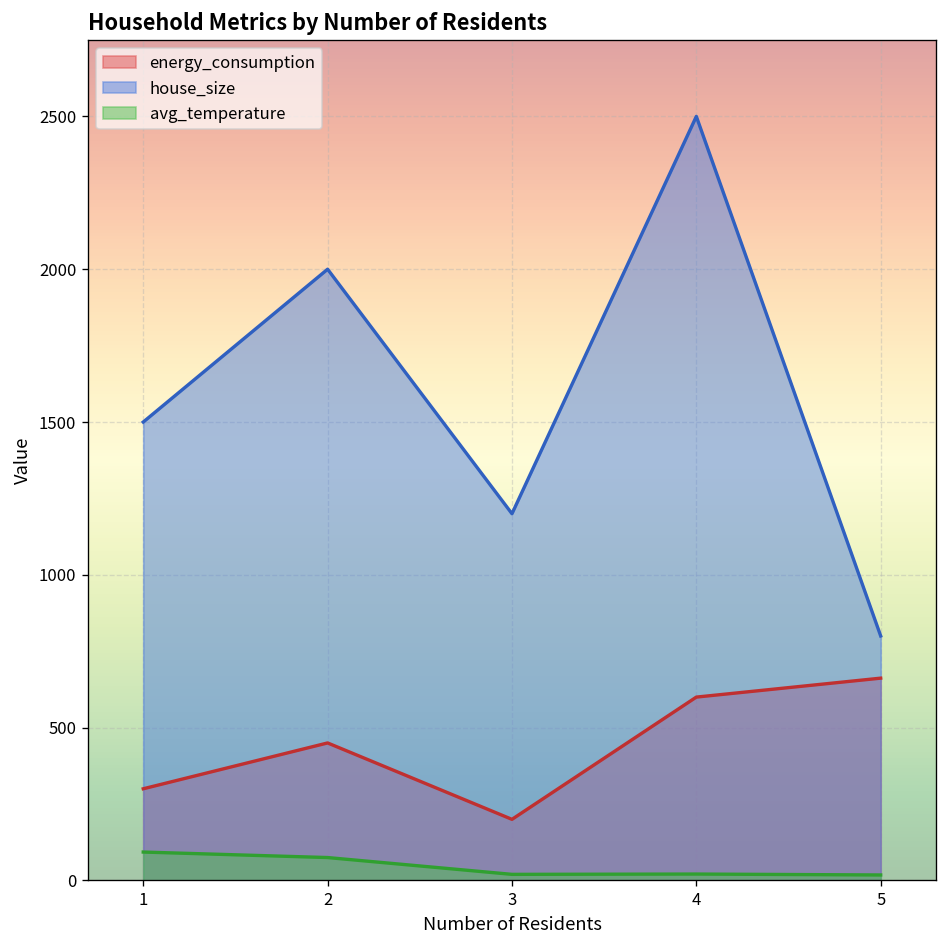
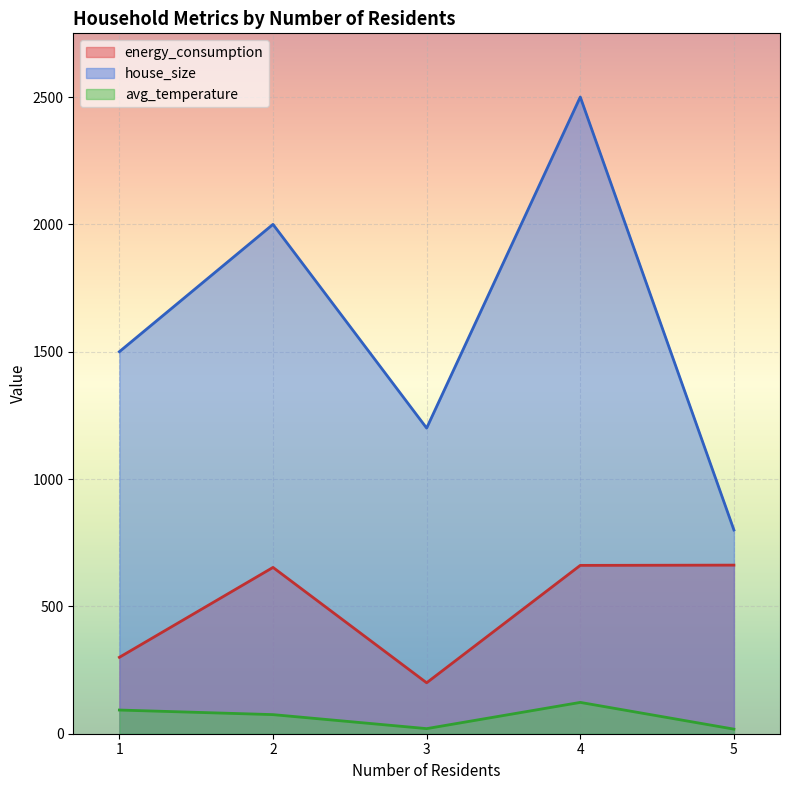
  {
    "energy_consumption": {
      "1": 300,
-     "2": 450,
+     "2": 650,
      "3": 200,
-     "4": 600,
+     "4": 660,
      "5": 660
    },
    "house_size": {
      "1": 1500,
      "2": 2000,
      "3": 1200,
      "4": 2500,
      "5": 800
    },
    "avg_temperature": {
      "1": 90,
      "2": 80,
      "3": 20,
-     "4": 20,
+     "4": 120,
      "5": 20
    }
  }
